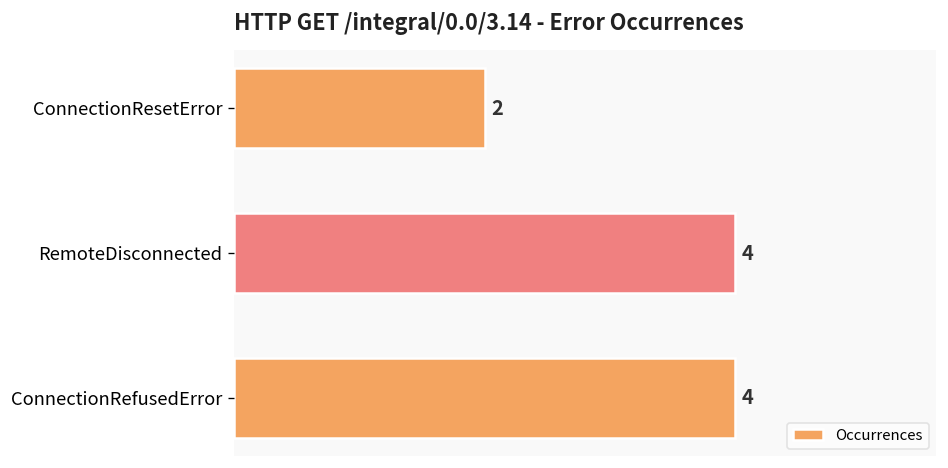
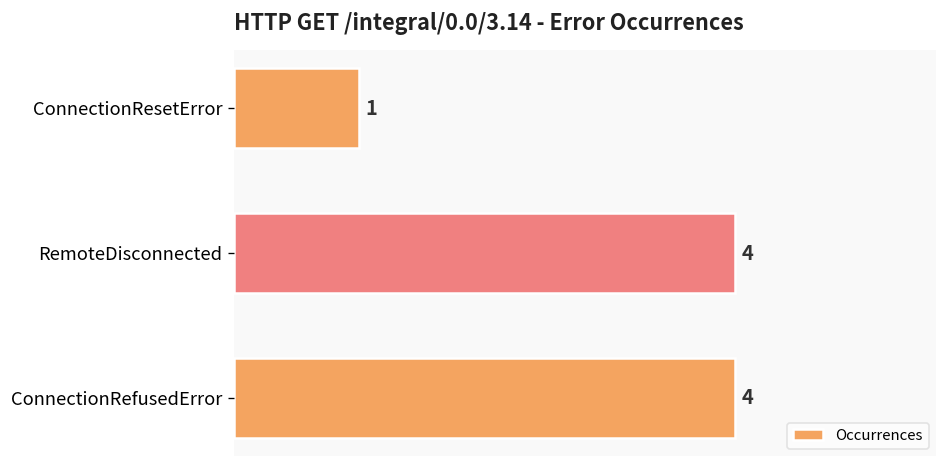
  {
-   "ConnectionResetError": 2,
+   "ConnectionResetError": 1,
    "RemoteDisconnected": 4,
    "ConnectionRefusedError": 4
  }
